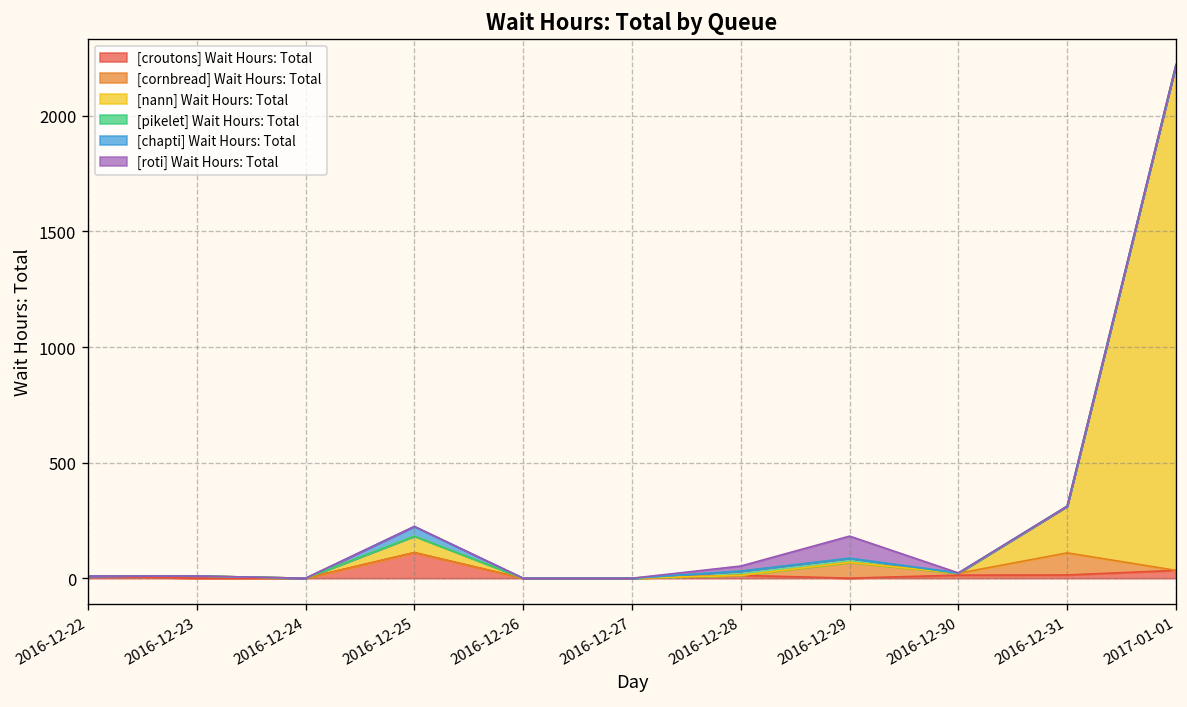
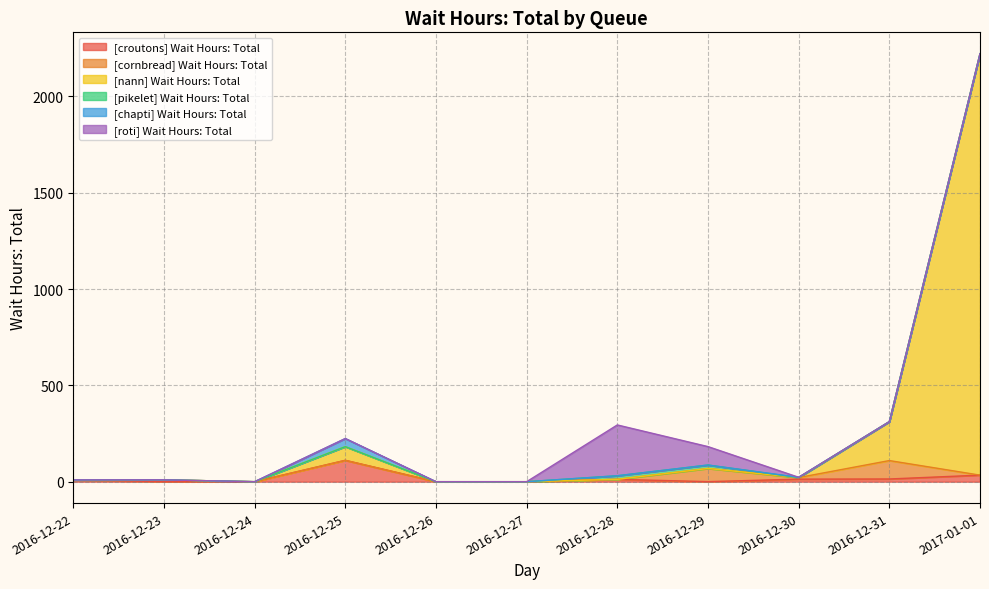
  {
    "[roti] Wait Hours: Total": {
-     "2016-12-28": 20,
+     "2016-12-28": 260,
      "2016-12-29": 100
    }
  }
